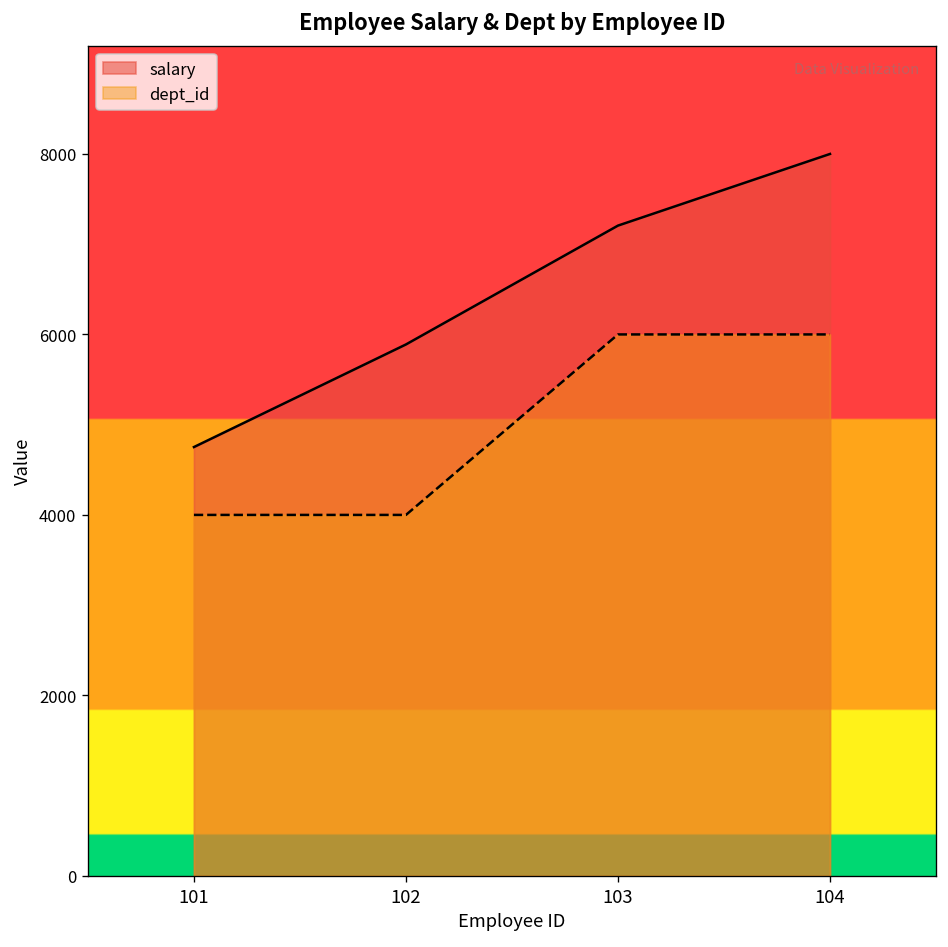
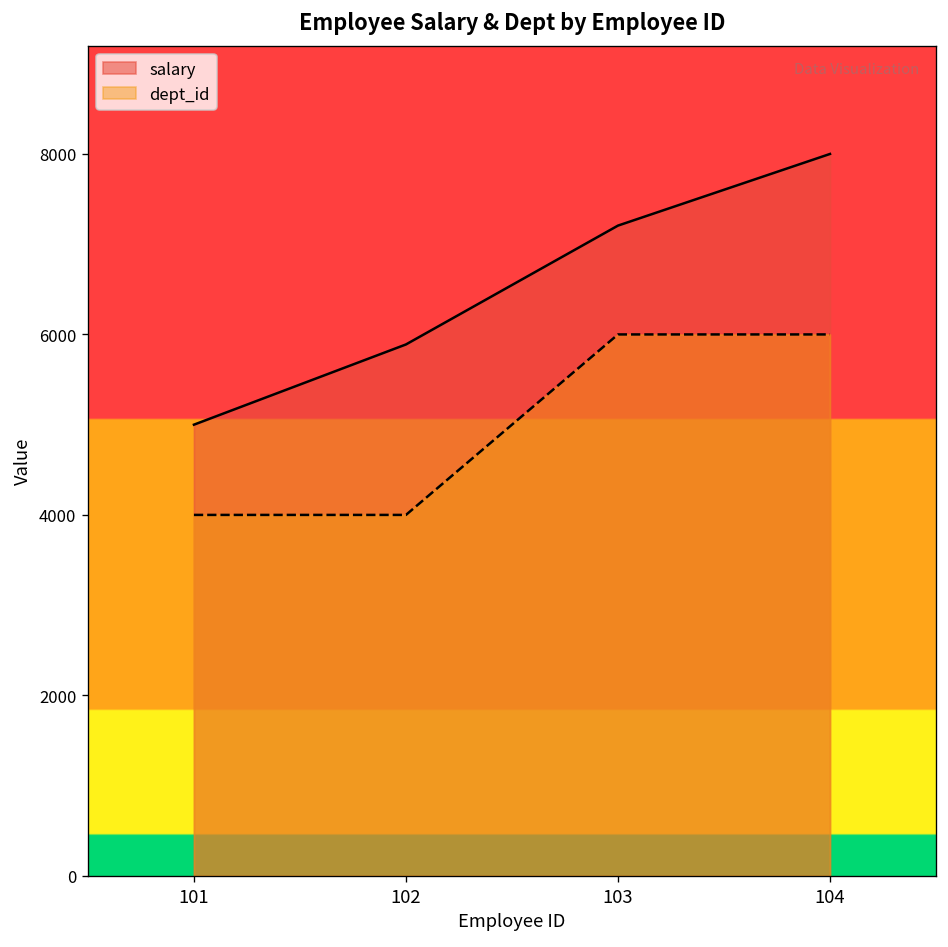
  {
    "salary": {
-     "101": 4800,
+     "101": 5000,
      "102": 5900,
      "103": 7200,
      "104": 8000
    },
    "dept_id": {
      "101": 4000,
      "102": 4000,
      "103": 6000,
      "104": 6000
    }
  }
